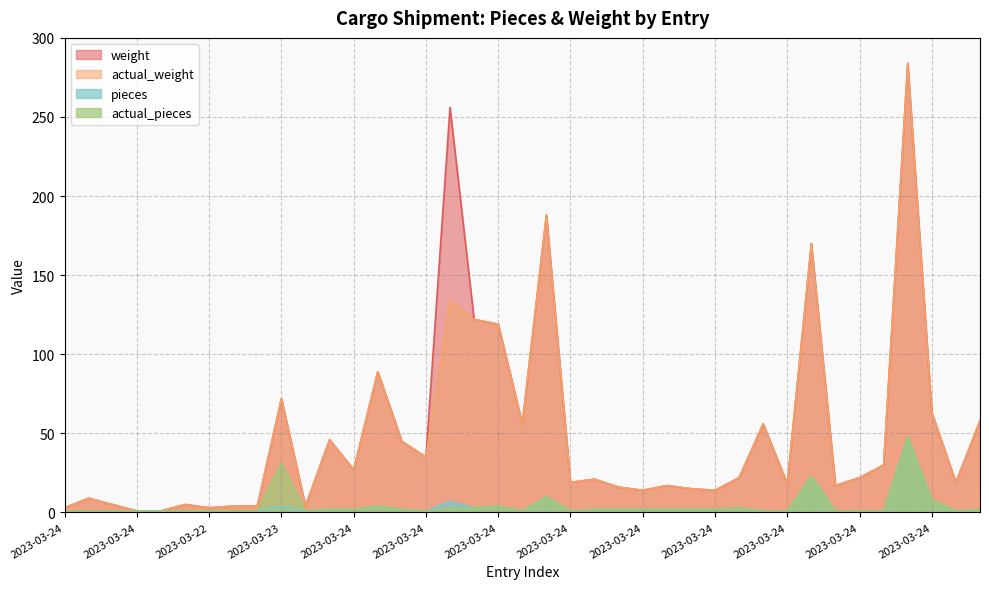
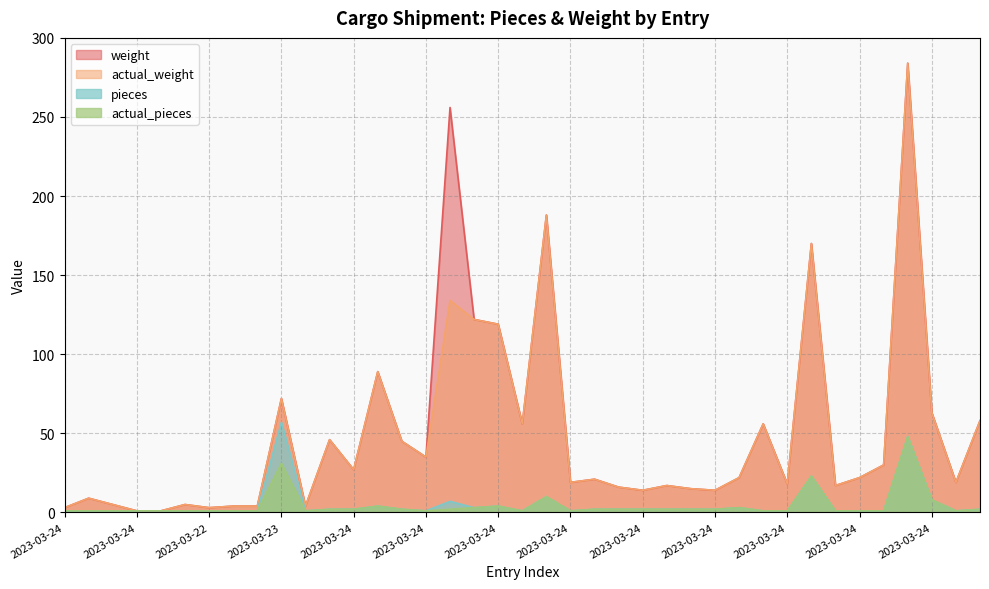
  {
    "pieces": {
-     "2023-03-23": 4
+     "2023-03-23": 57
    },
    "actual_pieces": {
      "2023-03-23": 31
    }
  }
